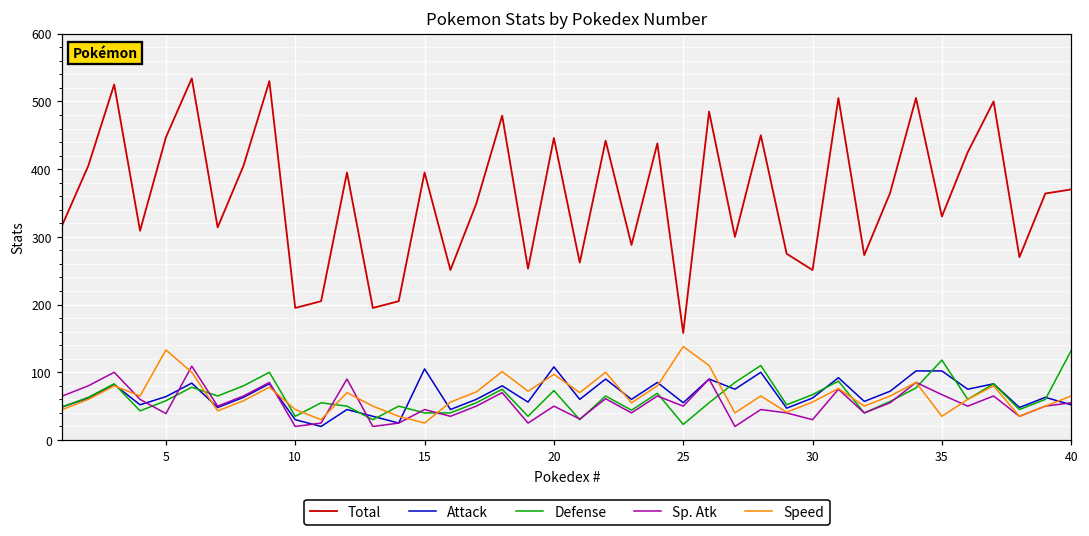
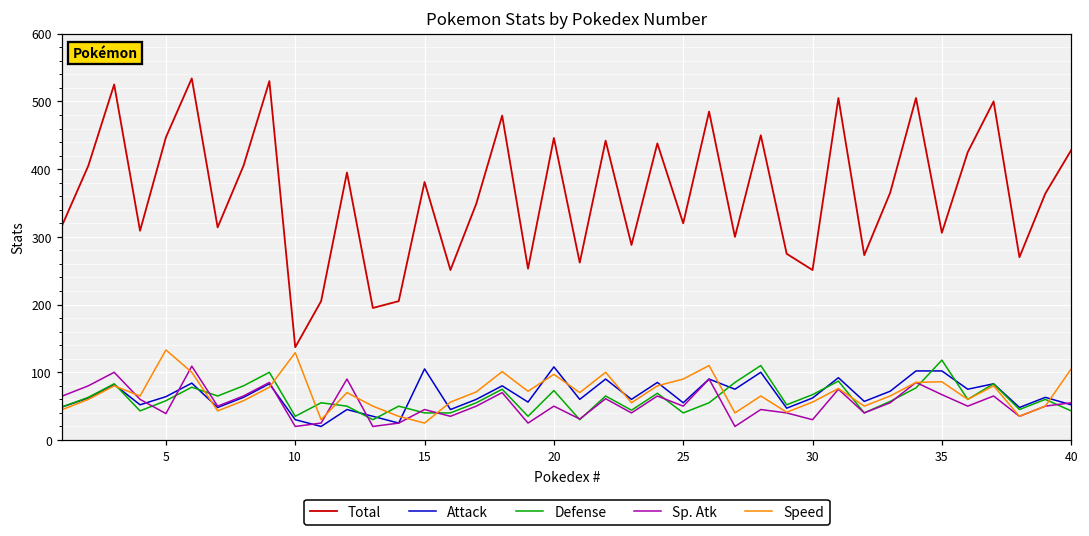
  {
    "Total": {
      "5": 450,
-     "10": 200,
-     "15": 400,
+     "10": 140,
+     "15": 380,
      "20": 450,
-     "25": 160,
+     "25": 320,
      "30": 250,
-     "35": 330,
-     "40": 370
+     "35": 310,
+     "40": 430
    },
    "Attack": {
      "5": 60,
      "10": 30,
      "15": 110,
      "20": 110,
      "25": 60,
      "30": 60,
      "35": 100
    },
    "Defense": {
      "5": 60,
      "10": 40,
      "15": 40,
      "20": 70,
-     "25": 20,
+     "25": 40,
      "30": 70,
      "35": 120,
-     "40": 130
+     "40": 40
    },
    "Sp. Atk": {
      "5": 40,
      "10": 20,
      "15": 50,
      "20": 50,
      "25": 50,
      "30": 30,
      "35": 70
    },
    "Speed": {
      "5": 130,
-     "10": 50,
+     "10": 130,
      "15": 30,
      "20": 100,
-     "25": 140,
+     "25": 90,
      "30": 60,
-     "35": 40,
-     "40": 70
+     "35": 90,
+     "40": 110
    }
  }
